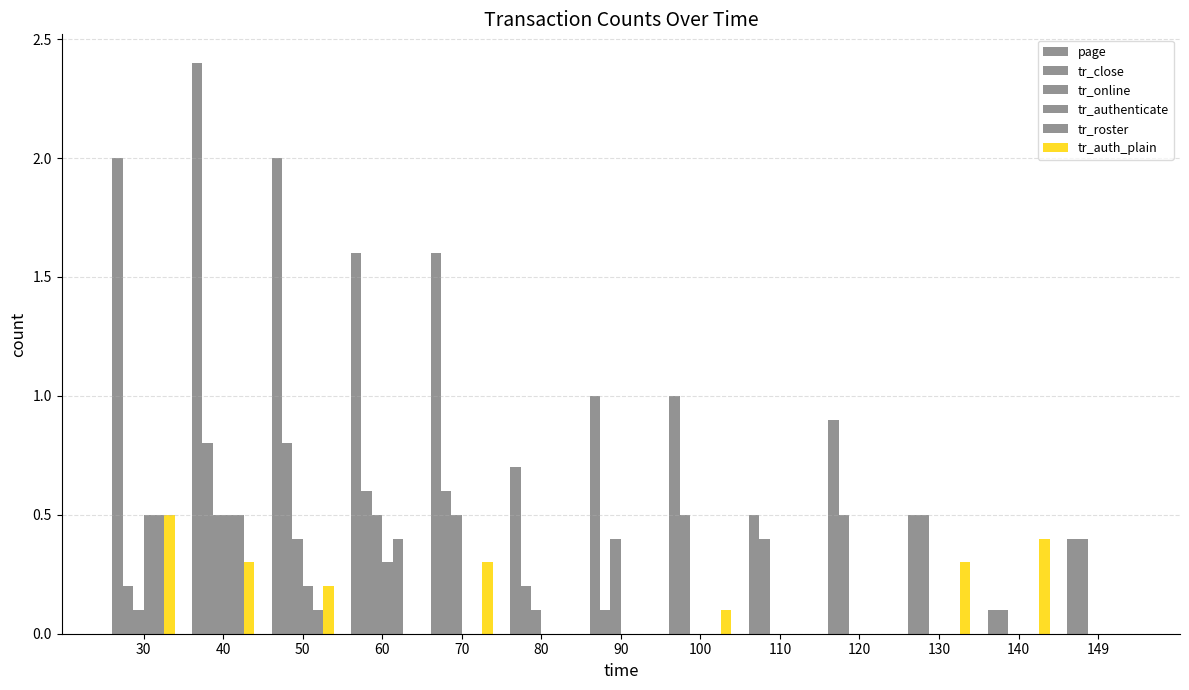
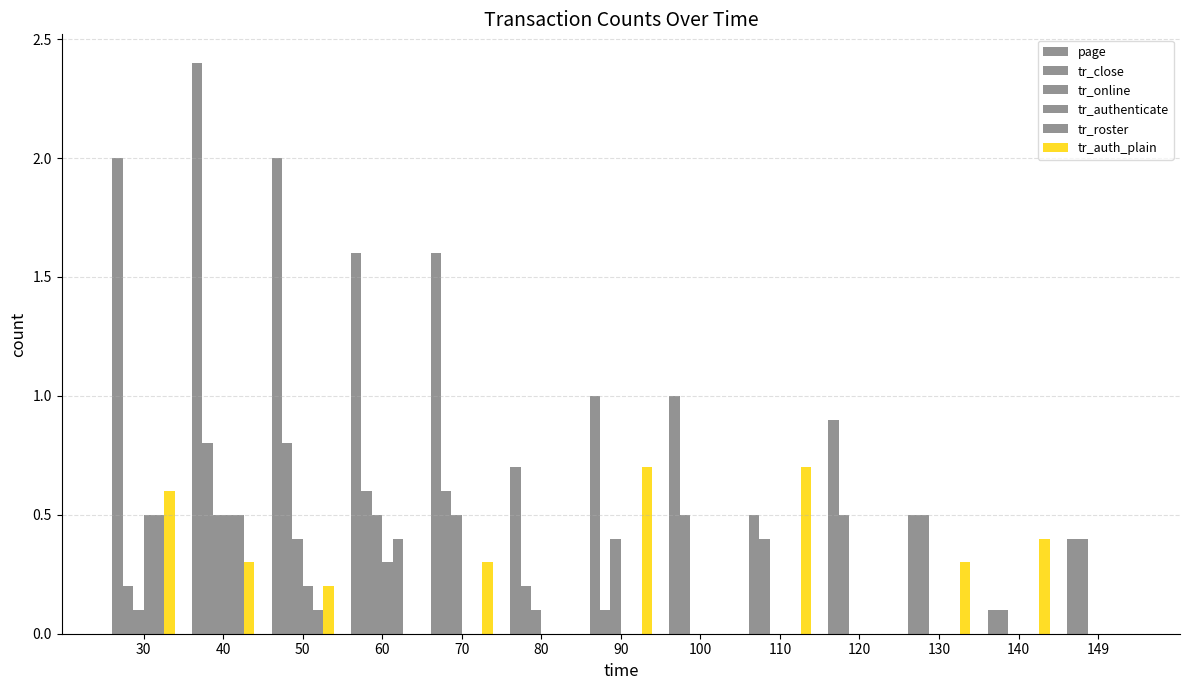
  {
    "tr_auth_plain": {
-     "30": 0.5,
+     "30": 0.6,
      "40": 0.3,
      "50": 0.2,
      "60": 0.0,
      "70": 0.3,
      "80": 0.0,
-     "90": 0.0,
-     "100": 0.1,
-     "110": 0.0,
+     "90": 0.7,
+     "100": 0.0,
+     "110": 0.7,
      "120": 0.0,
      "130": 0.3,
      "140": 0.4,
      "149": 0.0
    }
  }
